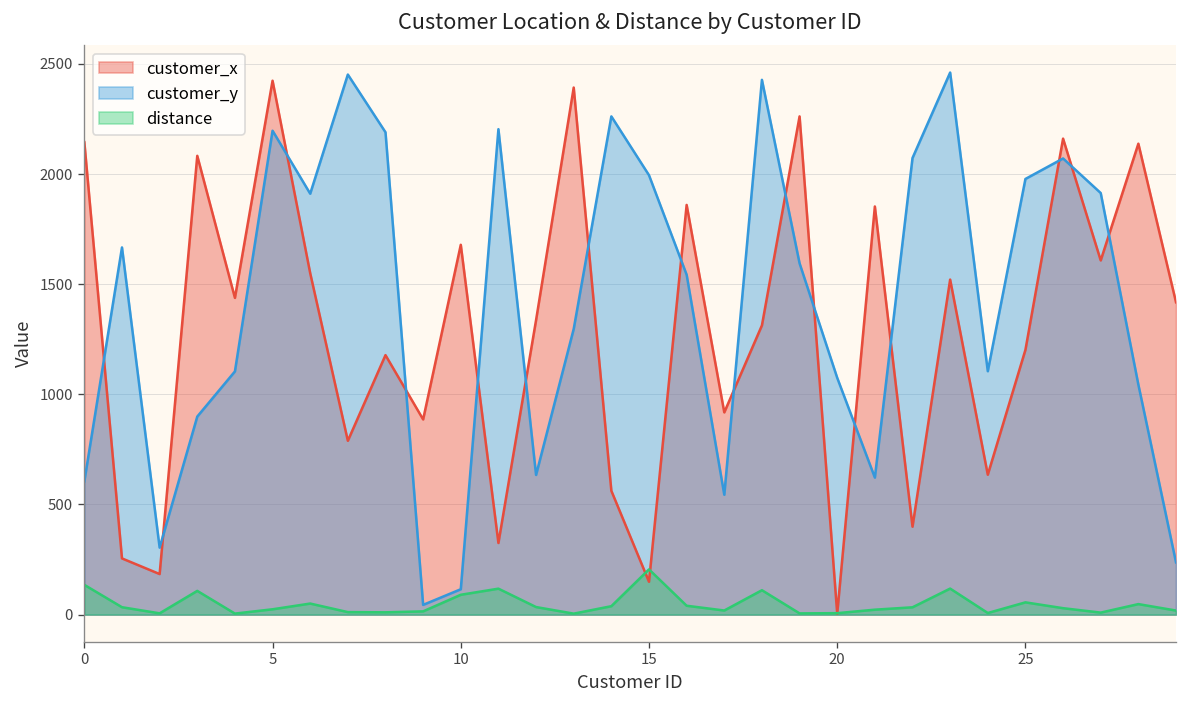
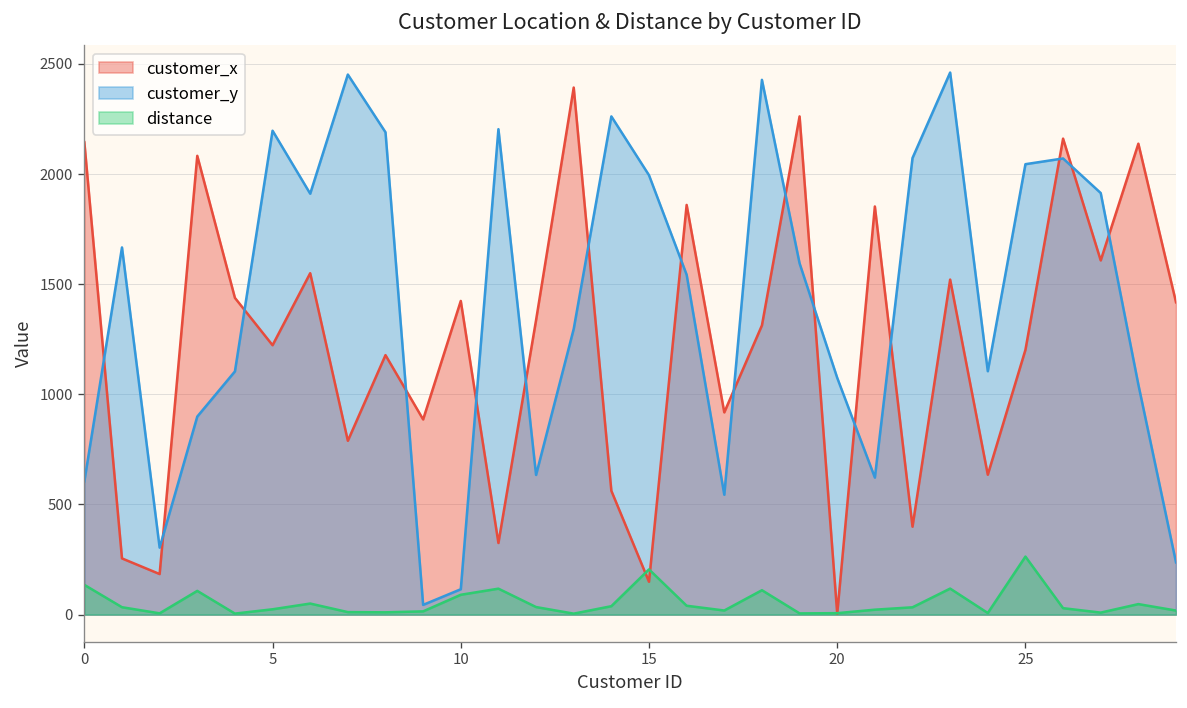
  {
    "customer_x": {
      "0": 2150,
-     "5": 2420,
-     "10": 1680,
+     "5": 1220,
+     "10": 1420,
      "15": 150,
      "25": 1200
    },
    "customer_y": {
      "0": 610,
      "5": 2200,
      "10": 120,
      "15": 2000,
      "20": 1080,
-     "25": 1980
+     "25": 2050
    },
    "distance": {
      "0": 130,
      "5": 20,
      "10": 90,
      "15": 210,
-     "25": 60
+     "25": 260
    }
  }
